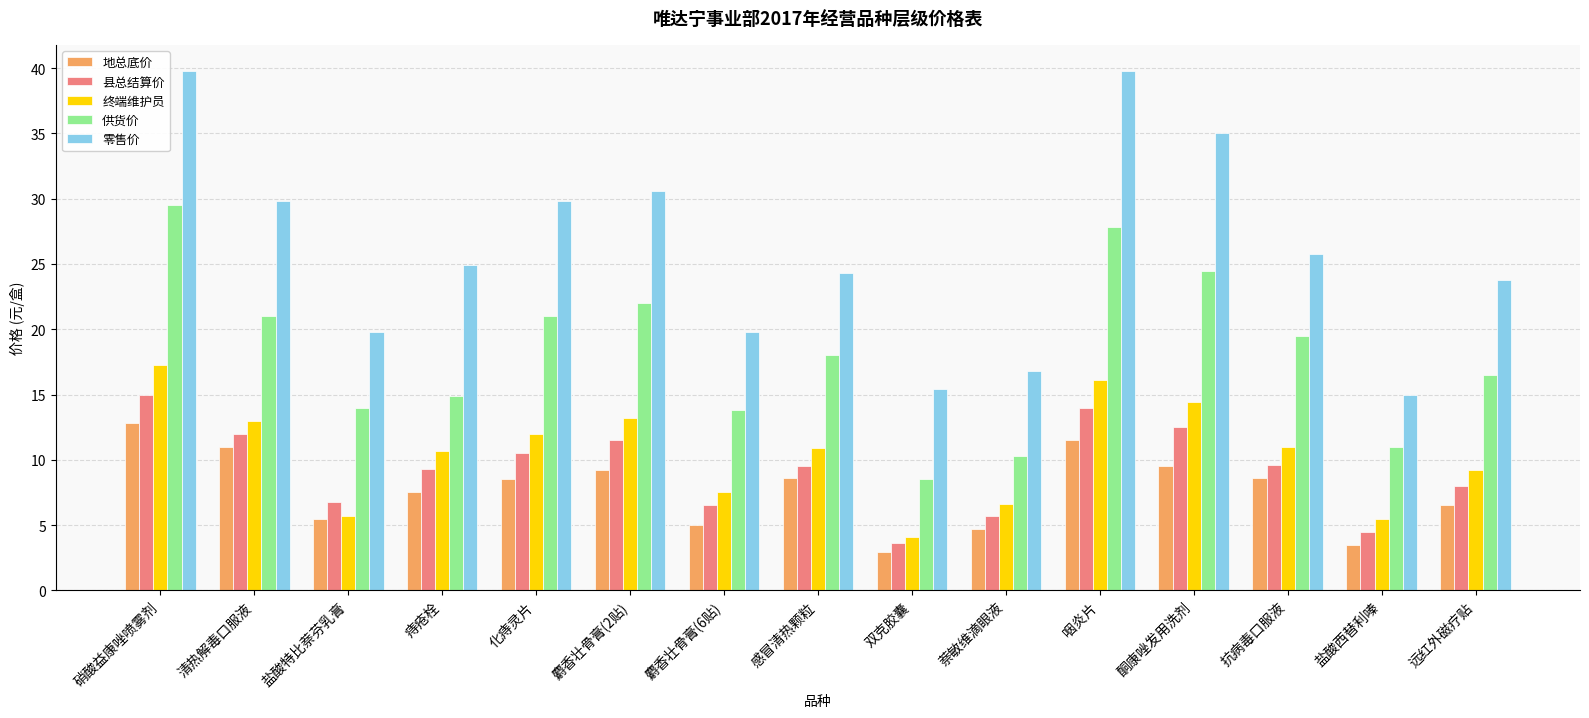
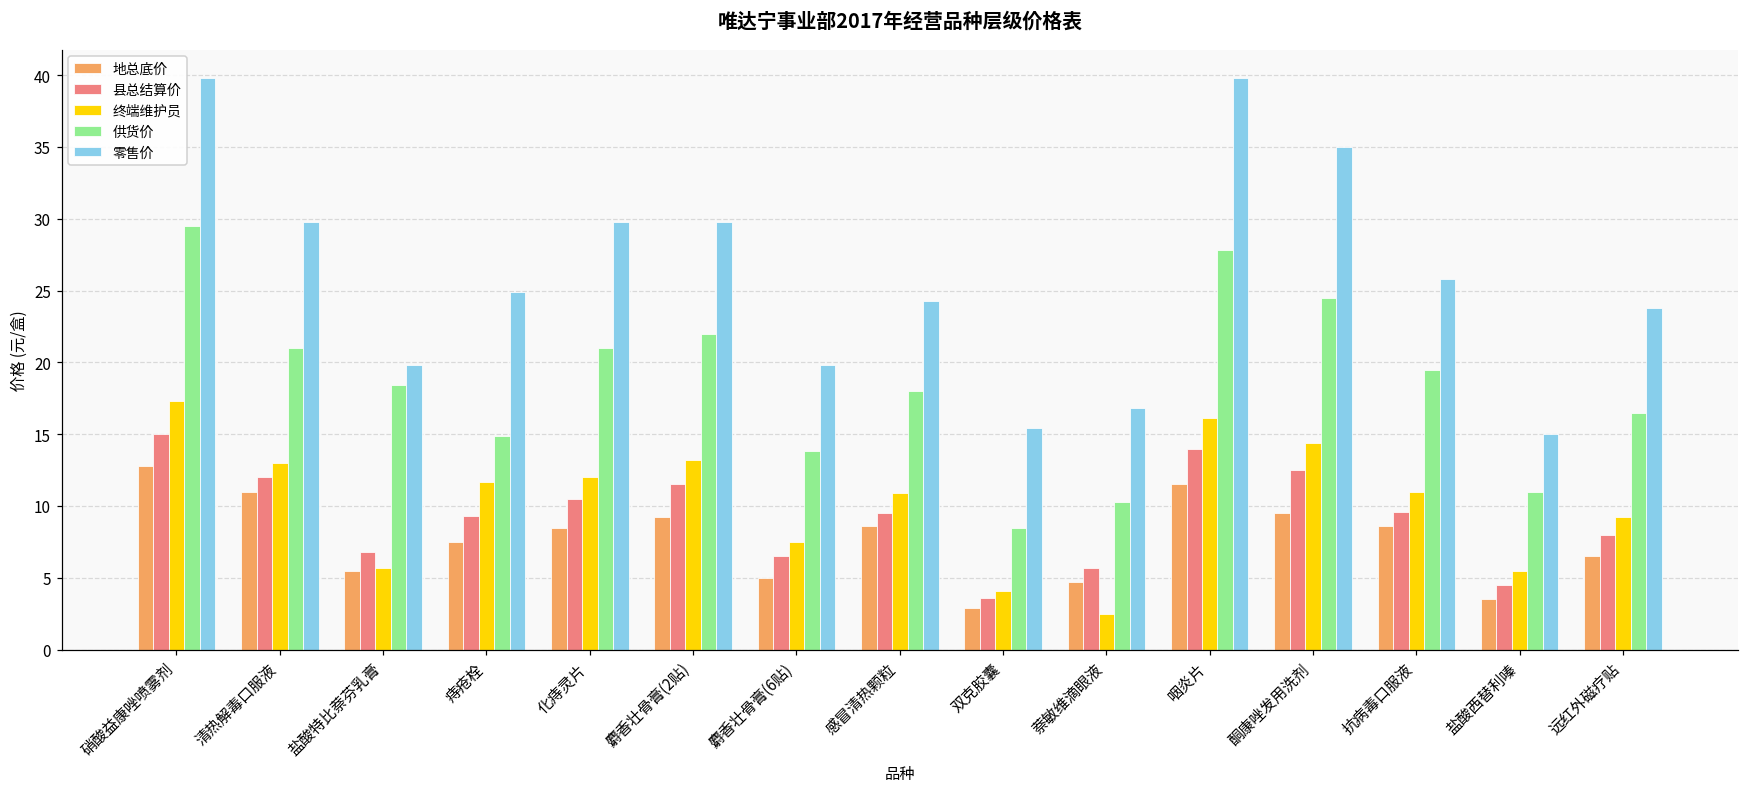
  {
    "终端维护员": {
      "硝酸益康唑喷雾剂": 17.3,
      "清热解毒口服液": 13.0,
      "盐酸特比萘芬乳膏": 5.7,
-     "痔疮栓": 10.7,
+     "痔疮栓": 11.7,
      "化痔灵片": 12.0,
      "麝香壮骨膏(2贴)": 13.2,
      "麝香壮骨膏(6贴)": 7.5,
      "感冒清热颗粒": 10.9,
      "双克胶囊": 4.1,
-     "萘敏维滴眼液": 6.6,
+     "萘敏维滴眼液": 2.5,
      "咽炎片": 16.1,
      "酮康唑发用洗剂": 14.4,
      "抗病毒口服液": 11.0,
      "盐酸西替利嗪": 5.5,
      "远红外磁疗贴": 9.2
    },
    "供货价": {
      "硝酸益康唑喷雾剂": 29.5,
      "清热解毒口服液": 21.0,
-     "盐酸特比萘芬乳膏": 14.0,
+     "盐酸特比萘芬乳膏": 18.4,
      "痔疮栓": 14.9,
      "化痔灵片": 21.0,
      "麝香壮骨膏(2贴)": 22.0,
      "麝香壮骨膏(6贴)": 13.8,
      "感冒清热颗粒": 18.0,
      "双克胶囊": 8.5,
      "萘敏维滴眼液": 10.3,
      "咽炎片": 27.8,
      "酮康唑发用洗剂": 24.5,
      "抗病毒口服液": 19.5,
      "盐酸西替利嗪": 11.0,
      "远红外磁疗贴": 16.5
    },
    "零售价": {
      "硝酸益康唑喷雾剂": 39.8,
      "清热解毒口服液": 29.8,
      "盐酸特比萘芬乳膏": 19.8,
      "痔疮栓": 24.9,
      "化痔灵片": 29.8,
-     "麝香壮骨膏(2贴)": 30.6,
+     "麝香壮骨膏(2贴)": 29.8,
      "麝香壮骨膏(6贴)": 19.8,
      "感冒清热颗粒": 24.3,
      "双克胶囊": 15.4,
      "萘敏维滴眼液": 16.8,
      "咽炎片": 39.8,
      "酮康唑发用洗剂": 35.0,
      "抗病毒口服液": 25.8,
      "盐酸西替利嗪": 15.0,
      "远红外磁疗贴": 23.8
    }
  }
